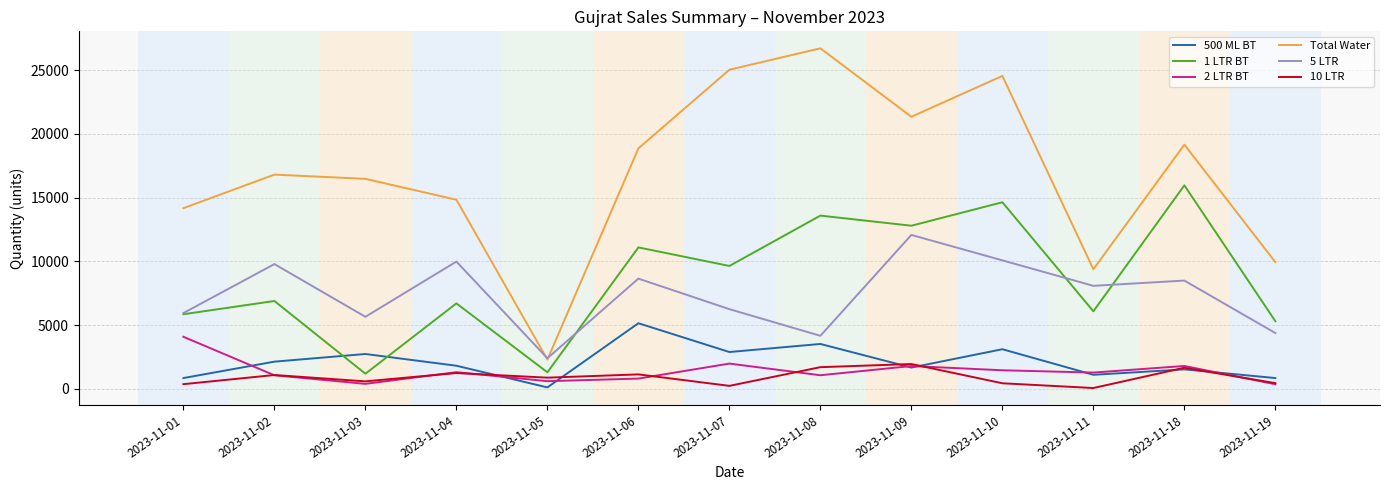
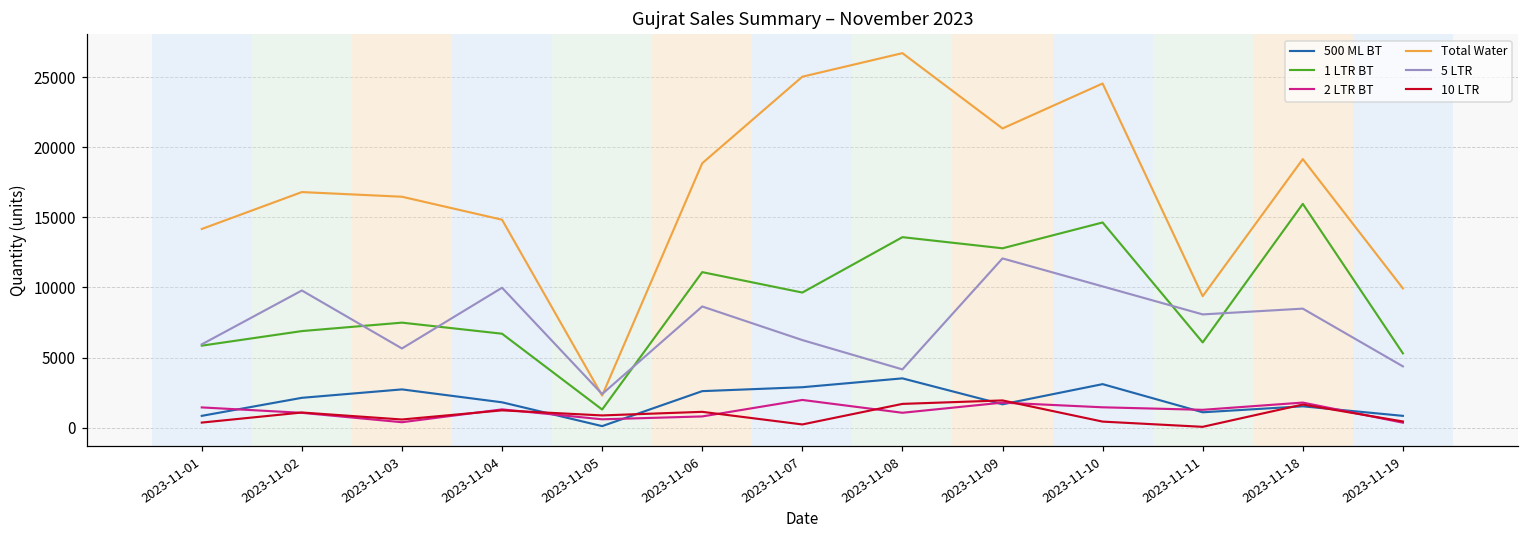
  {
    "500 ML BT": {
      "2023-11-01": 800,
      "2023-11-02": 2100,
      "2023-11-03": 2700,
      "2023-11-04": 1800,
      "2023-11-05": 100,
-     "2023-11-06": 5100,
+     "2023-11-06": 2600,
      "2023-11-07": 2900,
      "2023-11-08": 3500,
      "2023-11-10": 3100,
      "2023-11-19": 800
    },
    "1 LTR BT": {
      "2023-11-02": 6900,
-     "2023-11-03": 1200,
+     "2023-11-03": 7500,
      "2023-11-04": 6700,
      "2023-11-05": 1300,
      "2023-11-06": 11100,
      "2023-11-07": 9600,
      "2023-11-08": 13600,
      "2023-11-09": 12800,
      "2023-11-10": 14600,
      "2023-11-11": 6100,
      "2023-11-18": 16000,
      "2023-11-19": 5300
    },
    "2 LTR BT": {
-     "2023-11-01": 4100,
+     "2023-11-01": 1400,
      "2023-11-05": 600,
      "2023-11-06": 800,
      "2023-11-07": 2000,
      "2023-11-08": 1100,
      "2023-11-10": 1500
    },
    "Total Water": {
      "2023-11-01": 14200,
      "2023-11-02": 16800,
      "2023-11-03": 16500,
      "2023-11-04": 14800,
      "2023-11-06": 18900,
      "2023-11-07": 25000,
      "2023-11-08": 26700,
      "2023-11-09": 21300,
      "2023-11-10": 24600,
      "2023-11-11": 9400,
      "2023-11-18": 19200,
      "2023-11-19": 9900
    },
    "5 LTR": {
      "2023-11-02": 9800,
      "2023-11-03": 5700,
      "2023-11-04": 10000,
      "2023-11-06": 8600,
      "2023-11-07": 6300,
      "2023-11-08": 4200,
      "2023-11-09": 12100,
      "2023-11-10": 10100,
      "2023-11-11": 8100,
      "2023-11-18": 8500,
      "2023-11-19": 4400
    },
    "10 LTR": {
      "2023-11-01": 400,
      "2023-11-05": 900,
      "2023-11-06": 1100,
      "2023-11-07": 200,
      "2023-11-08": 1700,
      "2023-11-10": 400,
      "2023-11-11": 100
    }
  }
